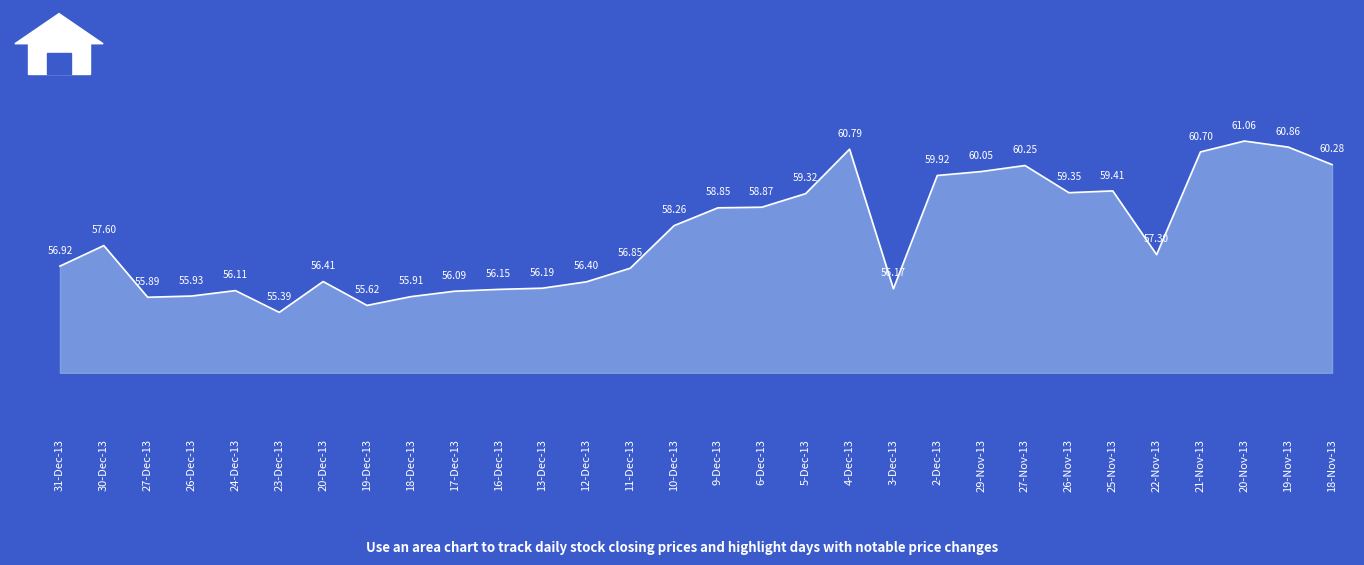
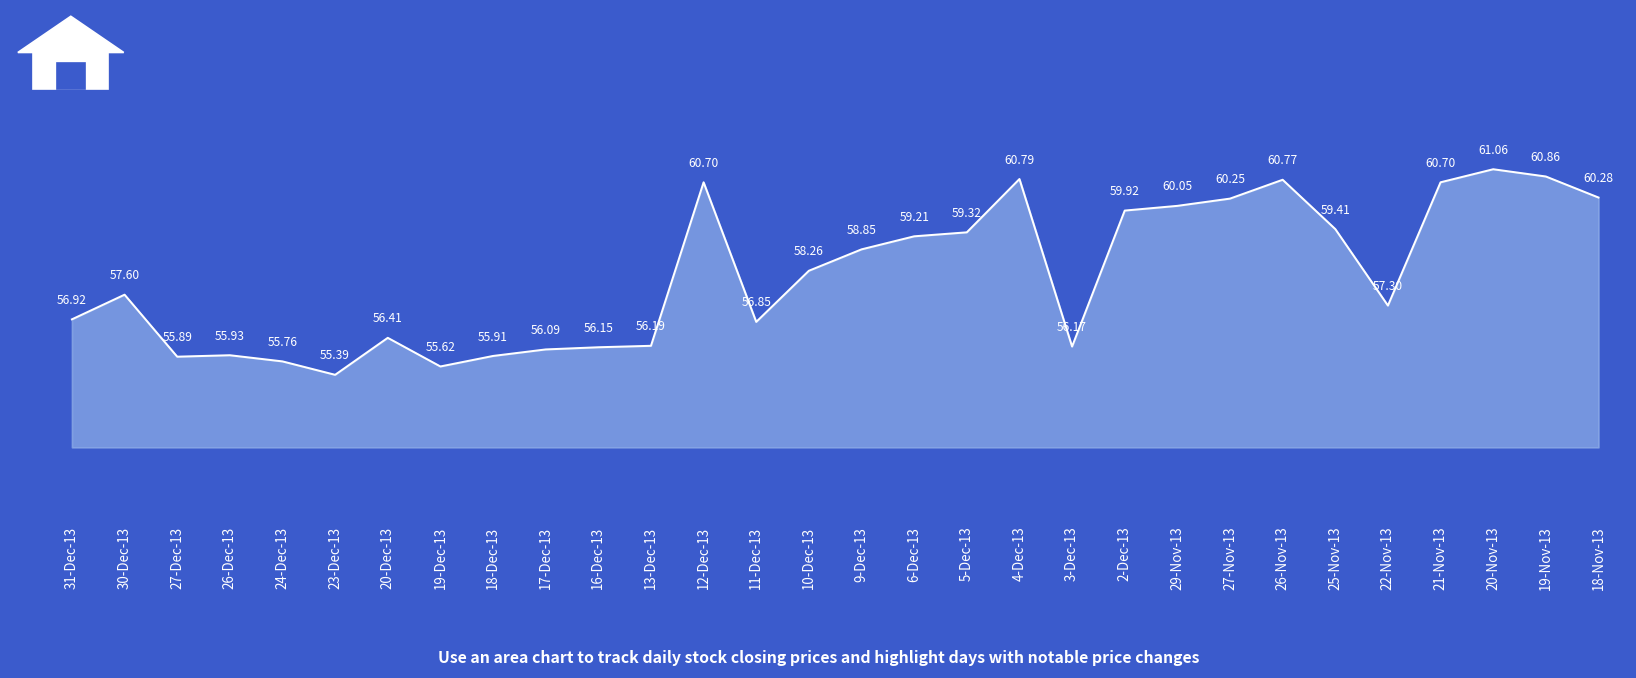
  {
    "31-Dec-13": 56.92,
    "30-Dec-13": 57.60,
    "27-Dec-13": 55.89,
    "26-Dec-13": 55.93,
-   "24-Dec-13": 56.11,
+   "24-Dec-13": 55.76,
    "23-Dec-13": 55.39,
    "20-Dec-13": 56.41,
    "19-Dec-13": 55.62,
    "18-Dec-13": 55.91,
    "17-Dec-13": 56.09,
    "16-Dec-13": 56.15,
    "13-Dec-13": 56.19,
-   "12-Dec-13": 56.40,
+   "12-Dec-13": 60.70,
    "11-Dec-13": 56.85,
    "10-Dec-13": 58.26,
    "9-Dec-13": 58.85,
-   "6-Dec-13": 58.87,
+   "6-Dec-13": 59.21,
    "5-Dec-13": 59.32,
    "4-Dec-13": 60.79,
    "3-Dec-13": 56.17,
    "2-Dec-13": 59.92,
    "29-Nov-13": 60.05,
    "27-Nov-13": 60.25,
-   "26-Nov-13": 59.35,
+   "26-Nov-13": 60.77,
    "25-Nov-13": 59.41,
    "22-Nov-13": 57.30,
    "21-Nov-13": 60.70,
    "20-Nov-13": 61.06,
    "19-Nov-13": 60.86,
    "18-Nov-13": 60.28
  }
